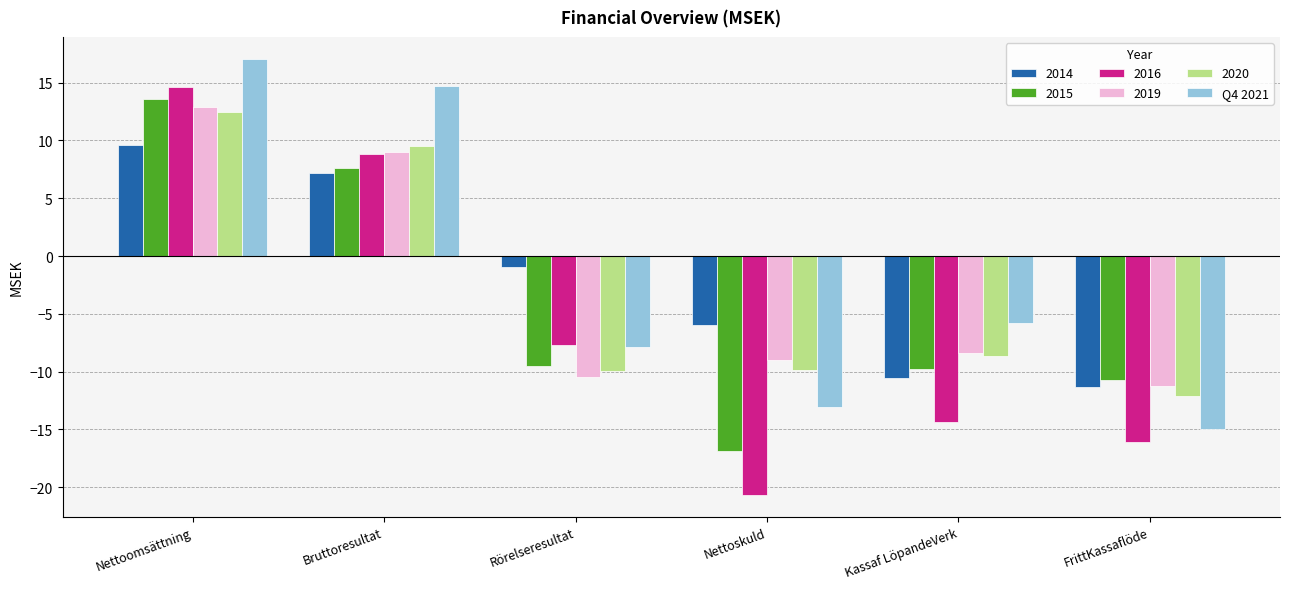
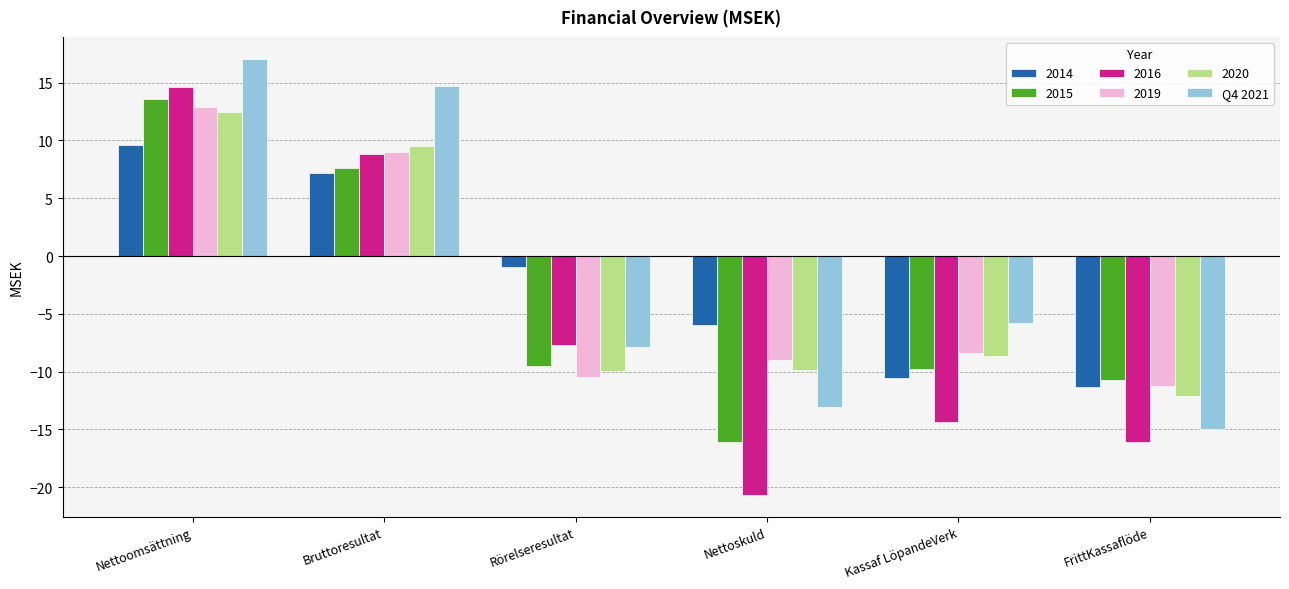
  {
    "2014": {
      "Nettoomsättning": 9.6,
      "Bruttoresultat": 7.2,
      "Rörelseresultat": -0.9,
      "Nettoskuld": -6.0,
      "Kassaf LöpandeVerk": -10.6,
      "FrittKassaflöde": -11.4
    },
    "2015": {
      "Nettoomsättning": 13.6,
      "Bruttoresultat": 7.6,
      "Rörelseresultat": -9.6,
-     "Nettoskuld": -16.9,
+     "Nettoskuld": -16.1,
      "Kassaf LöpandeVerk": -9.8,
      "FrittKassaflöde": -10.7
    },
    "2016": {
      "Nettoomsättning": 14.6,
      "Bruttoresultat": 8.8,
      "Rörelseresultat": -7.7,
      "Nettoskuld": -20.7,
      "Kassaf LöpandeVerk": -14.3,
      "FrittKassaflöde": -16.1
    },
    "2019": {
      "Nettoomsättning": 12.9,
      "Bruttoresultat": 9.0,
      "Rörelseresultat": -10.4,
      "Nettoskuld": -9.0,
      "Kassaf LöpandeVerk": -8.3,
      "FrittKassaflöde": -11.3
    },
    "2020": {
      "Nettoomsättning": 12.5,
      "Bruttoresultat": 9.5,
      "Rörelseresultat": -9.9,
      "Nettoskuld": -9.9,
      "Kassaf LöpandeVerk": -8.6,
      "FrittKassaflöde": -12.1
    },
    "Q4 2021": {
      "Nettoomsättning": 17.1,
      "Bruttoresultat": 14.7,
      "Rörelseresultat": -7.9,
      "Nettoskuld": -13.0,
      "Kassaf LöpandeVerk": -5.8,
      "FrittKassaflöde": -15.0
    }
  }
